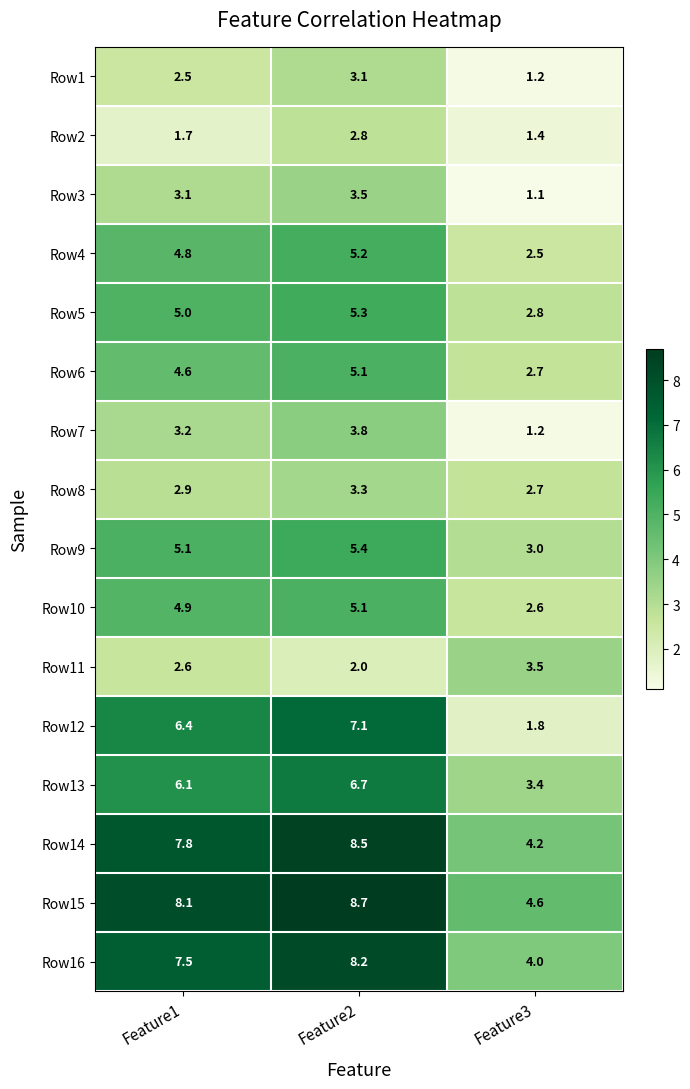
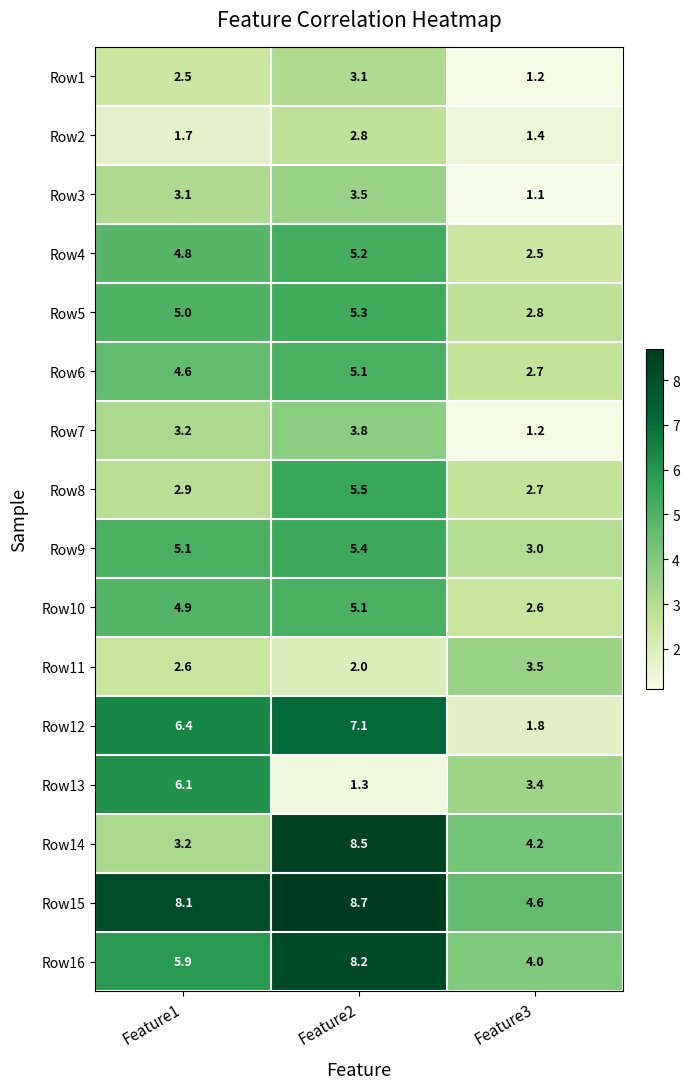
  {
    "Row1": {
      "Feature1": 2.5,
      "Feature2": 3.1,
      "Feature3": 1.2
    },
    "Row2": {
      "Feature1": 1.7,
      "Feature2": 2.8,
      "Feature3": 1.4
    },
    "Row3": {
      "Feature1": 3.1,
      "Feature2": 3.5,
      "Feature3": 1.1
    },
    "Row4": {
      "Feature1": 4.8,
      "Feature2": 5.2,
      "Feature3": 2.5
    },
    "Row5": {
      "Feature1": 5.0,
      "Feature2": 5.3,
      "Feature3": 2.8
    },
    "Row6": {
      "Feature1": 4.6,
      "Feature2": 5.1,
      "Feature3": 2.7
    },
    "Row7": {
      "Feature1": 3.2,
      "Feature2": 3.8,
      "Feature3": 1.2
    },
    "Row8": {
      "Feature1": 2.9,
-     "Feature2": 3.3,
+     "Feature2": 5.5,
      "Feature3": 2.7
    },
    "Row9": {
      "Feature1": 5.1,
      "Feature2": 5.4,
      "Feature3": 3.0
    },
    "Row10": {
      "Feature1": 4.9,
      "Feature2": 5.1,
      "Feature3": 2.6
    },
    "Row11": {
      "Feature1": 2.6,
      "Feature2": 2.0,
      "Feature3": 3.5
    },
    "Row12": {
      "Feature1": 6.4,
      "Feature2": 7.1,
      "Feature3": 1.8
    },
    "Row13": {
      "Feature1": 6.1,
-     "Feature2": 6.7,
+     "Feature2": 1.3,
      "Feature3": 3.4
    },
    "Row14": {
-     "Feature1": 7.8,
+     "Feature1": 3.2,
      "Feature2": 8.5,
      "Feature3": 4.2
    },
    "Row15": {
      "Feature1": 8.1,
      "Feature2": 8.7,
      "Feature3": 4.6
    },
    "Row16": {
-     "Feature1": 7.5,
+     "Feature1": 5.9,
      "Feature2": 8.2,
      "Feature3": 4.0
    }
  }
